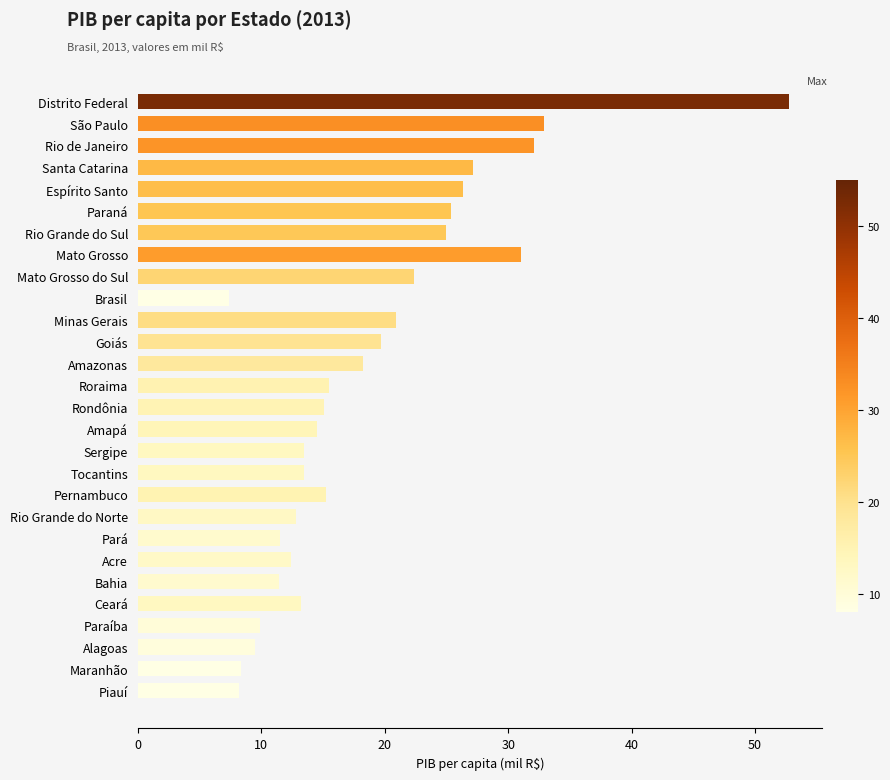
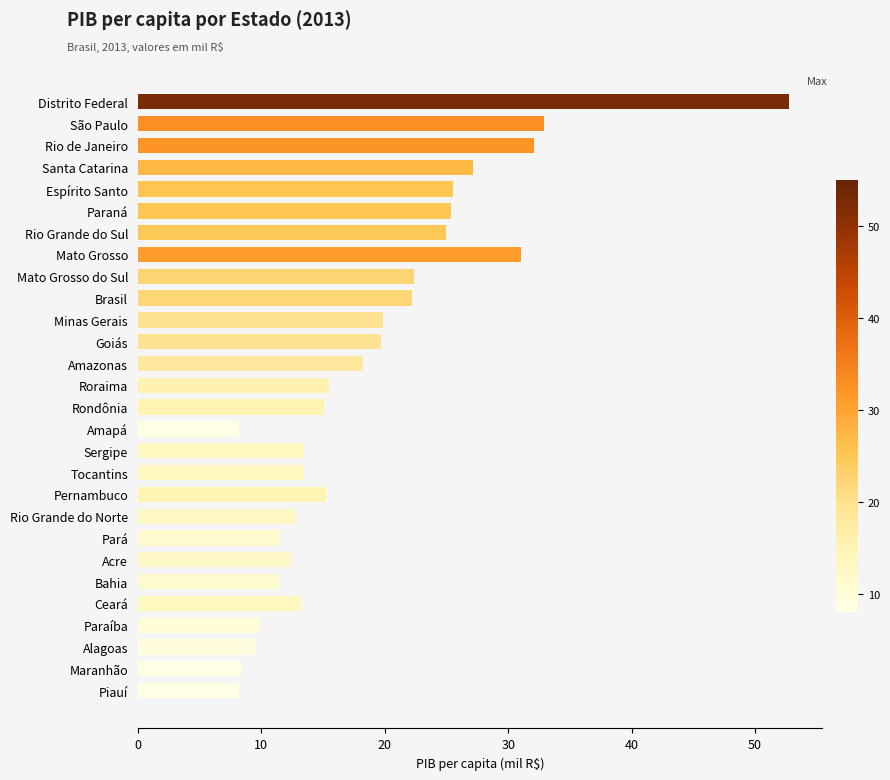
  {
    "Distrito Federal": 52.8,
    "São Paulo": 32.9,
    "Rio de Janeiro": 32.1,
    "Santa Catarina": 27.1,
-   "Espírito Santo": 26.4,
+   "Espírito Santo": 25.6,
    "Paraná": 25.4,
    "Rio Grande do Sul": 24.9,
    "Mato Grosso": 31.1,
    "Mato Grosso do Sul": 22.3,
-   "Brasil": 7.4,
-   "Minas Gerais": 20.9,
+   "Brasil": 22.2,
+   "Minas Gerais": 19.8,
    "Goiás": 19.7,
    "Amazonas": 18.3,
    "Roraima": 15.5,
    "Rondônia": 15.1,
-   "Amapá": 14.5,
+   "Amapá": 8.2,
    "Sergipe": 13.5,
    "Tocantins": 13.5,
    "Pernambuco": 15.2,
    "Rio Grande do Norte": 12.8,
    "Pará": 11.5,
    "Acre": 12.4,
    "Bahia": 11.4,
    "Ceará": 13.2,
    "Paraíba": 9.9,
    "Alagoas": 9.5,
    "Maranhão": 8.3,
    "Piauí": 8.2
  }
